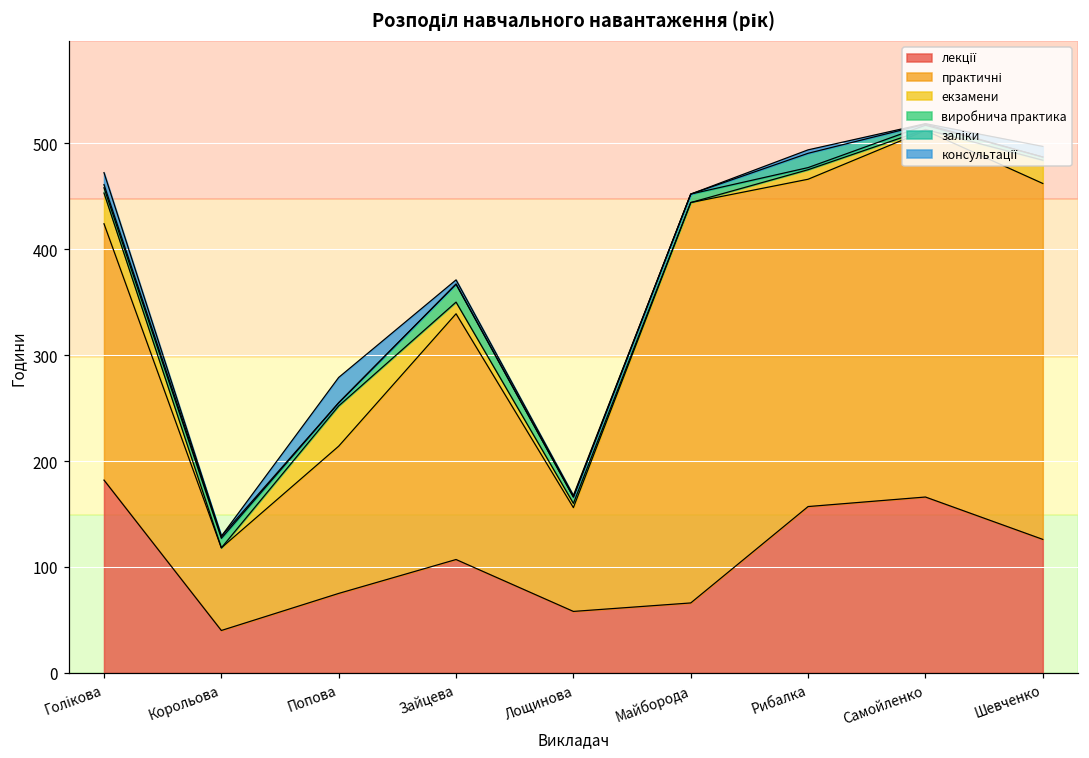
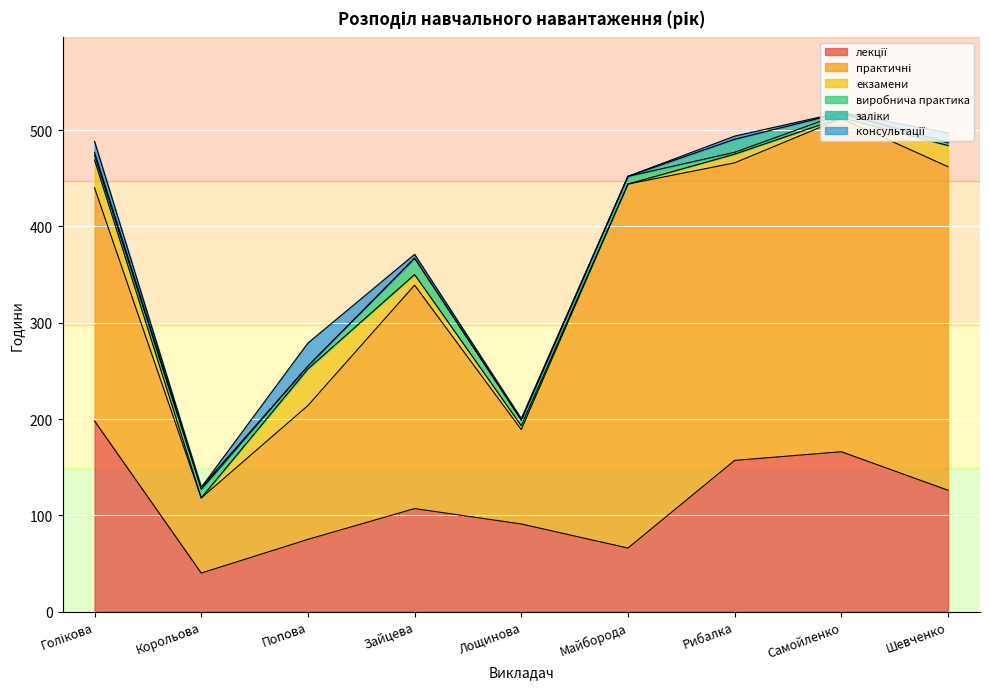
  {
    "лекції": {
-     "Голікова": 180,
+     "Голікова": 200,
      "Корольова": 40,
      "Попова": 80,
      "Зайцева": 110,
-     "Лощинова": 60,
+     "Лощинова": 90,
      "Майборода": 70,
      "Рибалка": 160,
      "Самойленко": 170,
      "Шевченко": 130
    },
    "консультації": {
      "Голікова": 10,
      "Попова": 20,
      "Зайцева": 0,
      "Рибалка": 0
    }
  }
